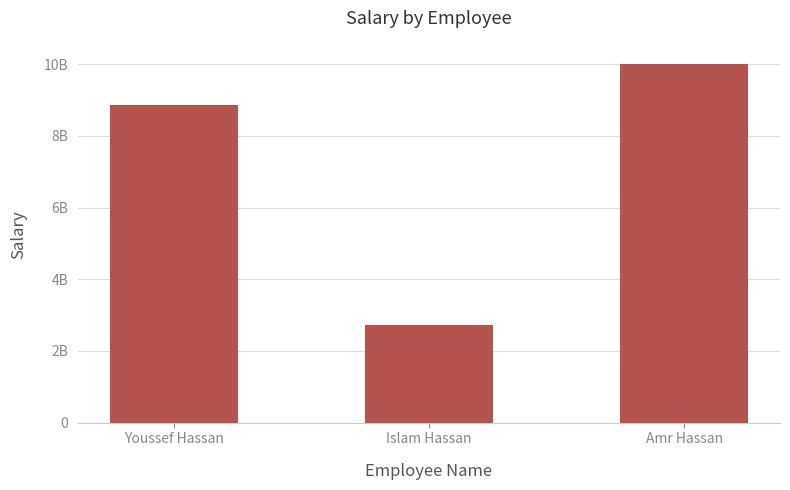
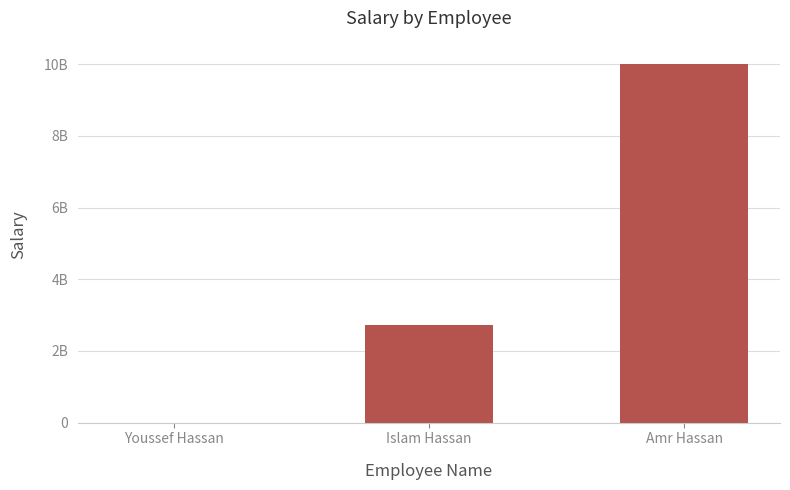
  {
-   "Youssef Hassan": 8900000000,
+   "Youssef Hassan": 0,
    "Islam Hassan": 2700000000,
    "Amr Hassan": 10000000000
  }
